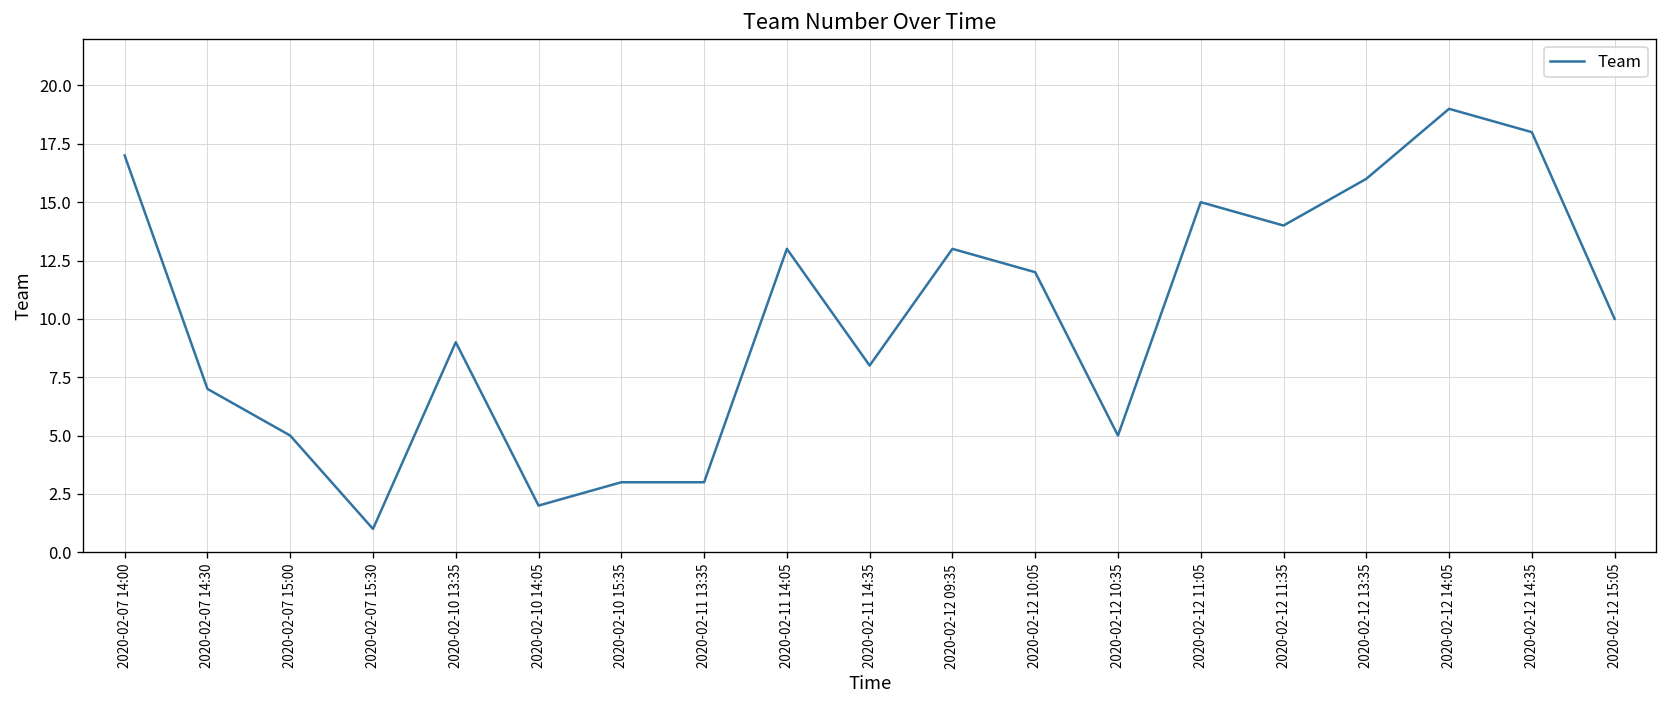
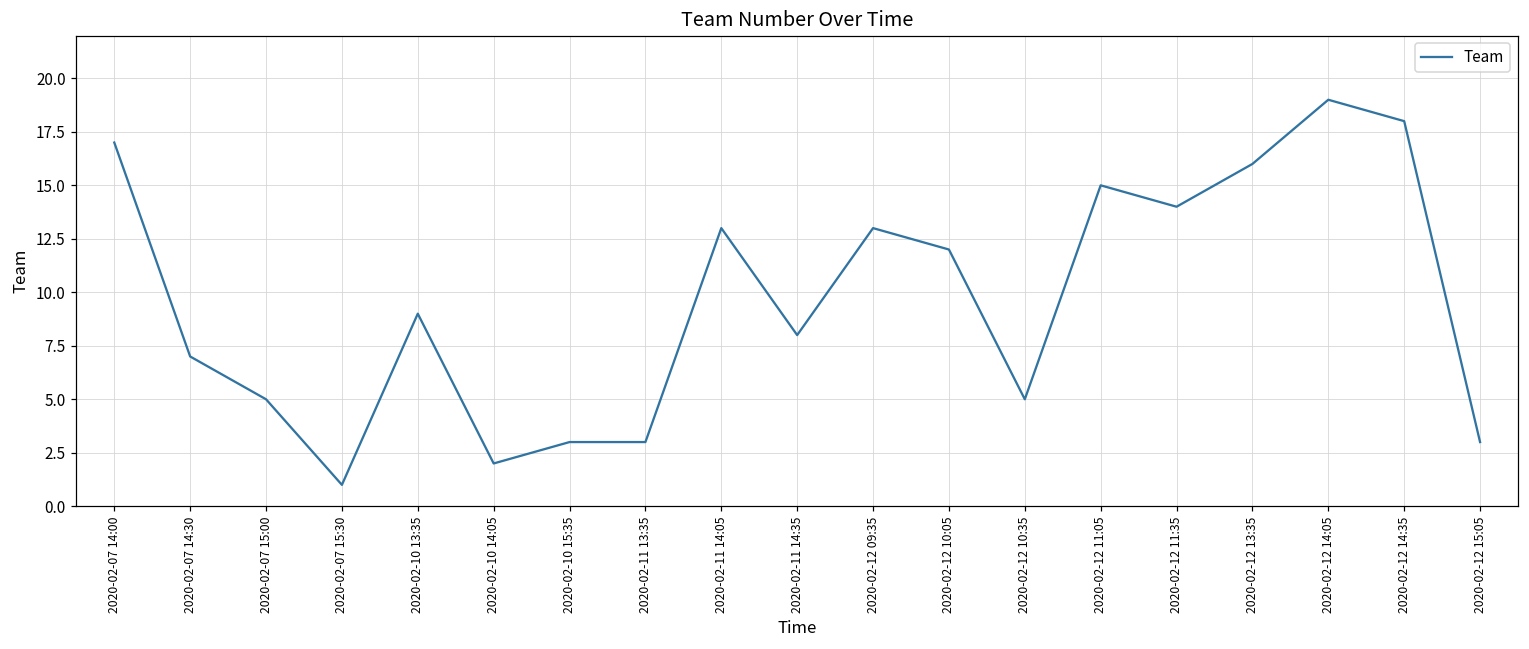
  {
    "2020-02-07 14:00": 17,
    "2020-02-07 14:30": 7,
    "2020-02-07 15:00": 5,
    "2020-02-07 15:30": 1,
    "2020-02-10 13:35": 9,
    "2020-02-10 14:05": 2,
    "2020-02-10 15:35": 3,
    "2020-02-11 13:35": 3,
    "2020-02-11 14:05": 13,
    "2020-02-11 14:35": 8,
    "2020-02-12 09:35": 13,
    "2020-02-12 10:05": 12,
    "2020-02-12 10:35": 5,
    "2020-02-12 11:05": 15,
    "2020-02-12 11:35": 14,
    "2020-02-12 13:35": 16,
    "2020-02-12 14:05": 19,
    "2020-02-12 14:35": 18,
-   "2020-02-12 15:05": 10
+   "2020-02-12 15:05": 3
  }
